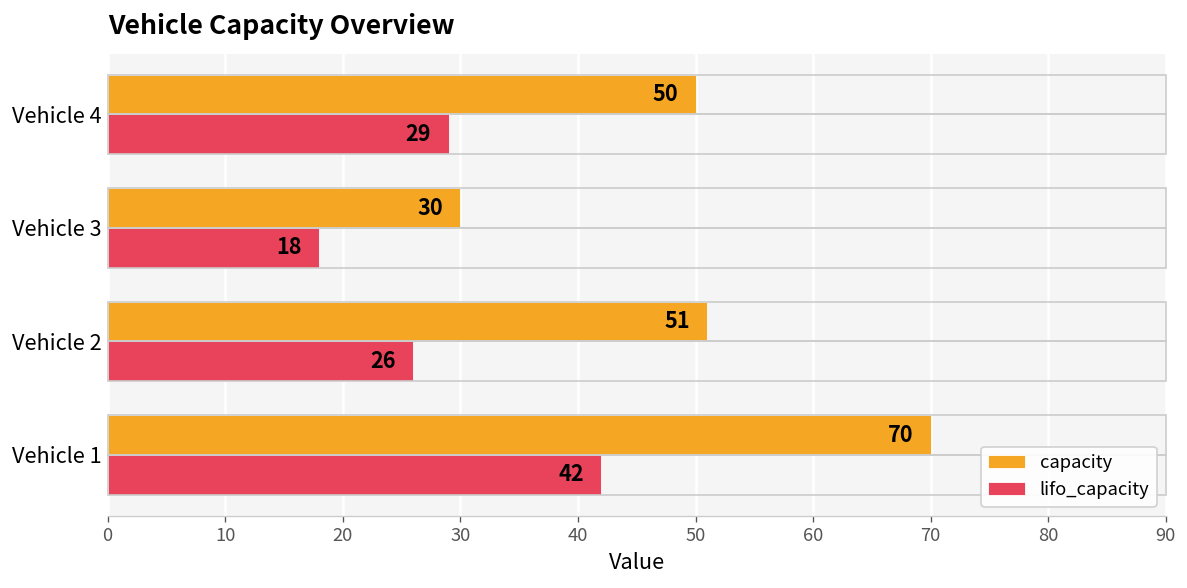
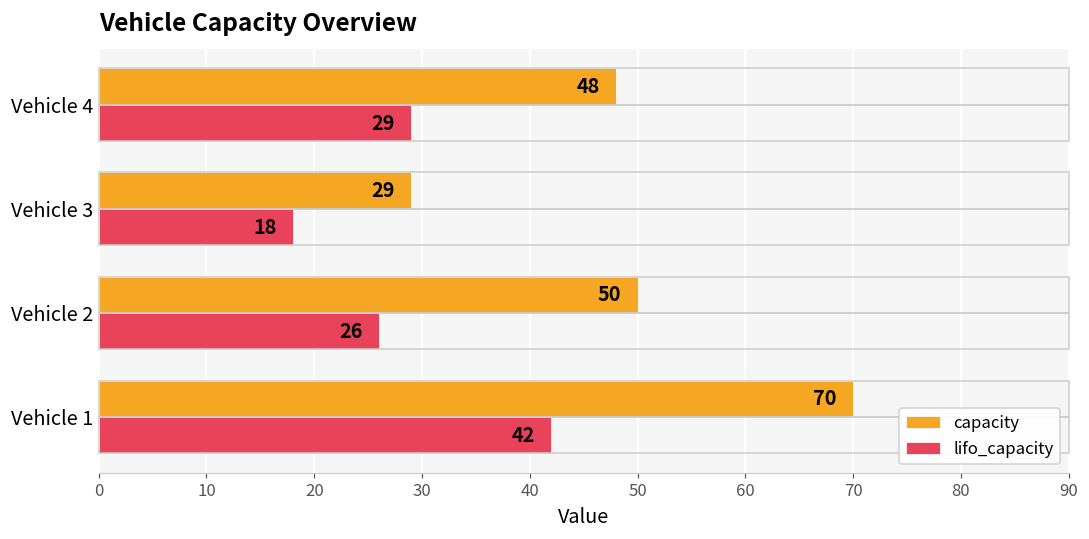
  {
    "capacity": {
-     "Vehicle 4": 50,
-     "Vehicle 3": 30,
-     "Vehicle 2": 51,
+     "Vehicle 4": 48,
+     "Vehicle 3": 29,
+     "Vehicle 2": 50,
      "Vehicle 1": 70
    },
    "lifo_capacity": {
      "Vehicle 4": 29,
      "Vehicle 3": 18,
      "Vehicle 2": 26,
      "Vehicle 1": 42
    }
  }
